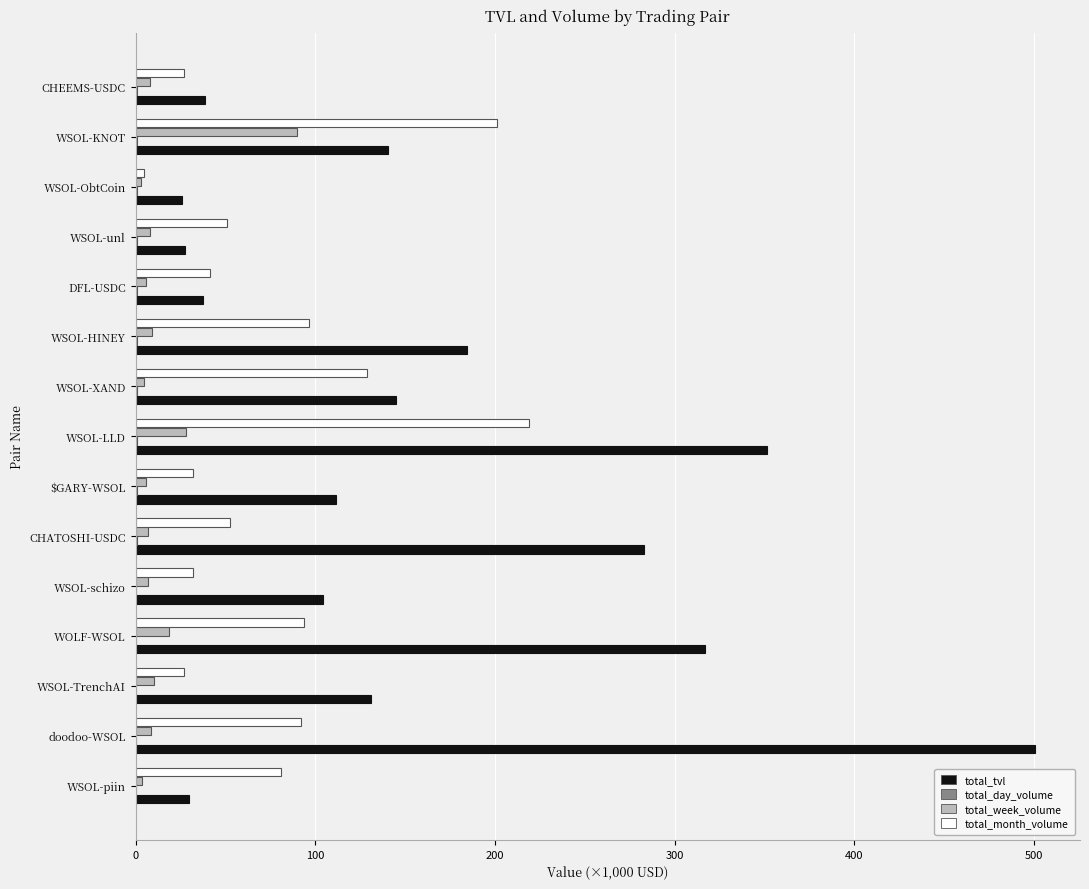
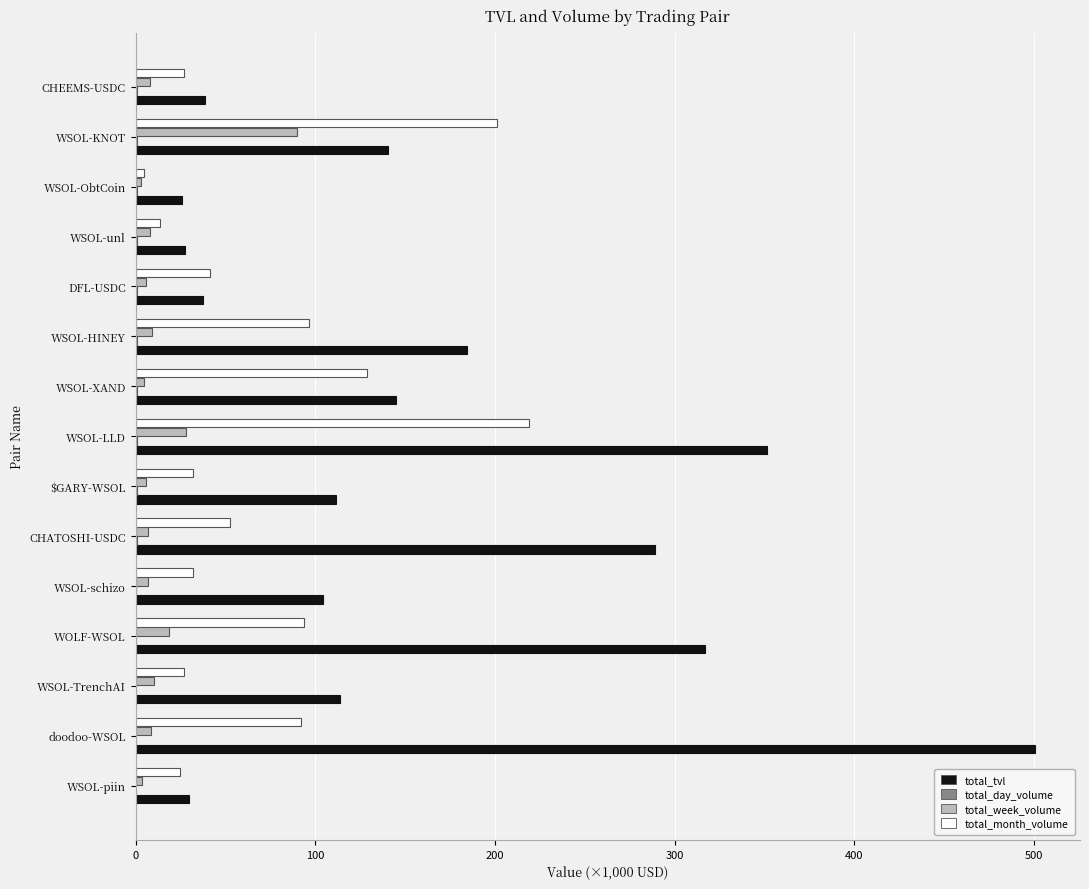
  {
    "total_tvl": {
      "CHEEMS-USDC": 38,
      "WSOL-KNOT": 141,
      "WSOL-ObtCoin": 26,
      "WSOL-unl": 27,
      "DFL-USDC": 38,
      "WSOL-HINEY": 185,
      "WSOL-XAND": 145,
      "WSOL-LLD": 352,
      "$GARY-WSOL": 111,
-     "CHATOSHI-USDC": 283,
+     "CHATOSHI-USDC": 289,
      "WSOL-schizo": 104,
      "WOLF-WSOL": 317,
-     "WSOL-TrenchAI": 131,
+     "WSOL-TrenchAI": 114,
      "doodoo-WSOL": 501,
      "WSOL-piin": 30
    },
    "total_week_volume": {
      "CHEEMS-USDC": 8,
      "WSOL-KNOT": 90,
      "WSOL-ObtCoin": 3,
      "WSOL-unl": 8,
      "DFL-USDC": 6,
      "WSOL-HINEY": 9,
      "WSOL-XAND": 5,
      "WSOL-LLD": 28,
      "$GARY-WSOL": 6,
      "CHATOSHI-USDC": 7,
      "WSOL-schizo": 7,
      "WOLF-WSOL": 18,
      "WSOL-TrenchAI": 10,
      "doodoo-WSOL": 9,
      "WSOL-piin": 4
    },
    "total_month_volume": {
      "CHEEMS-USDC": 27,
      "WSOL-KNOT": 201,
      "WSOL-ObtCoin": 5,
-     "WSOL-unl": 51,
+     "WSOL-unl": 14,
      "DFL-USDC": 41,
      "WSOL-HINEY": 96,
      "WSOL-XAND": 129,
      "WSOL-LLD": 219,
      "$GARY-WSOL": 32,
      "CHATOSHI-USDC": 53,
      "WSOL-schizo": 32,
      "WOLF-WSOL": 94,
      "WSOL-TrenchAI": 27,
      "doodoo-WSOL": 92,
-     "WSOL-piin": 81
+     "WSOL-piin": 25
    }
  }
